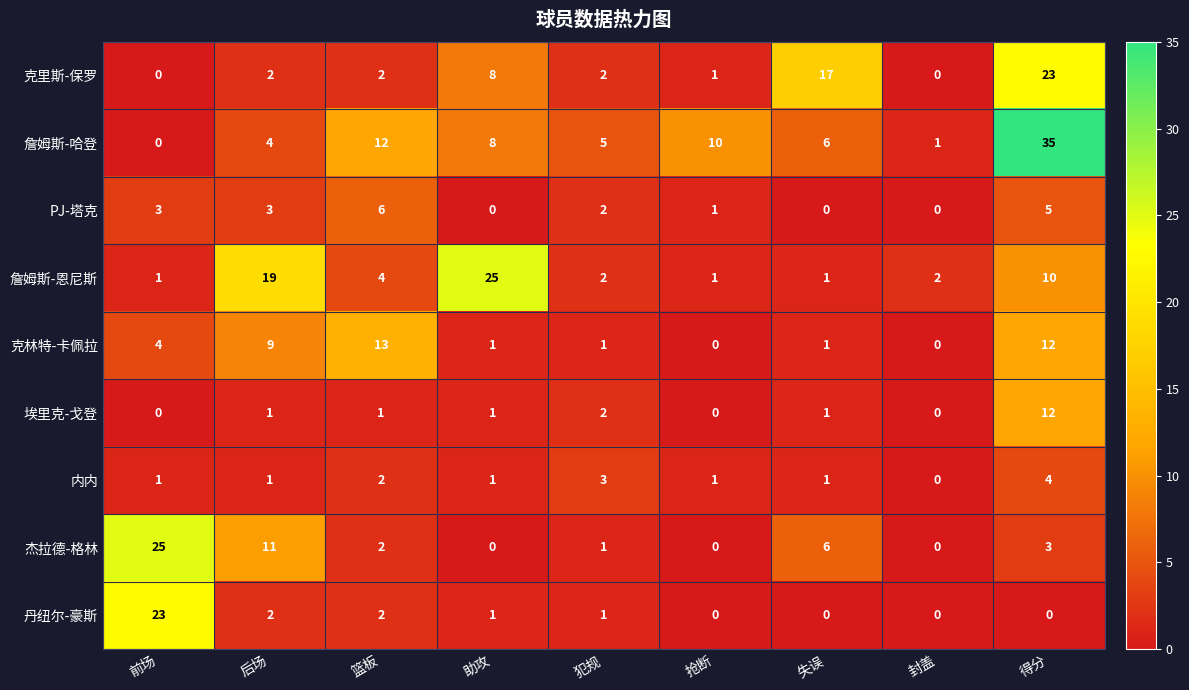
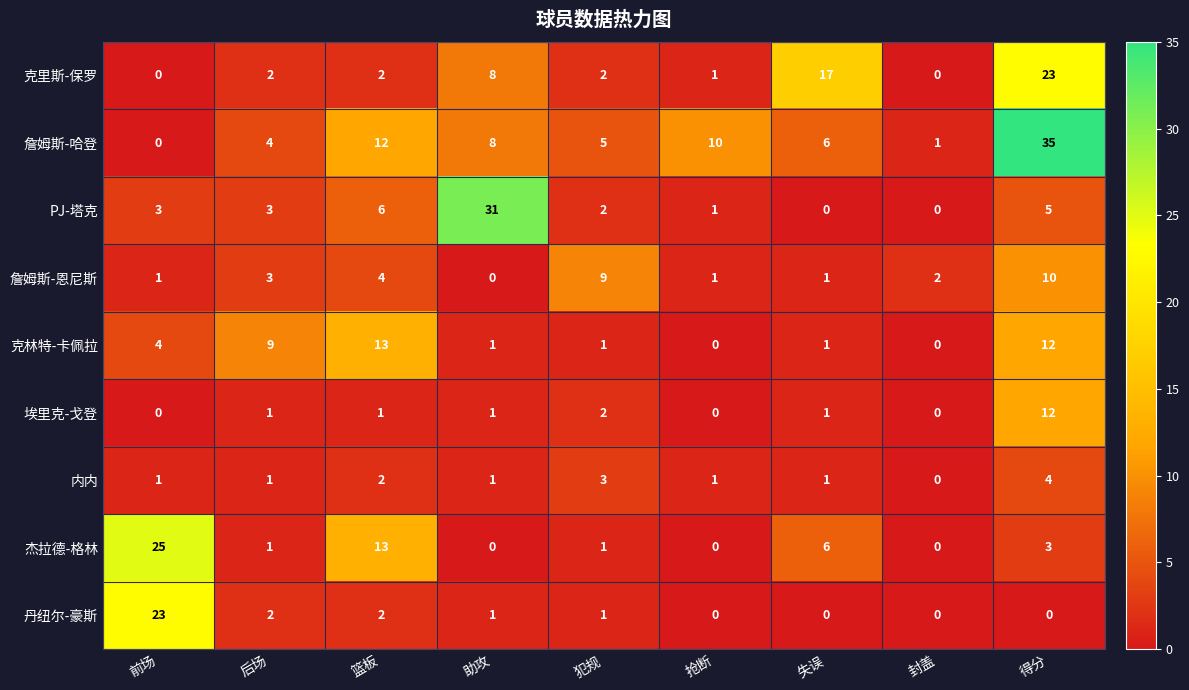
  {
    "克里斯-保罗": {
      "前场": 0,
      "后场": 2,
      "篮板": 2,
      "助攻": 8,
      "犯规": 2,
      "抢断": 1,
      "失误": 17,
      "封盖": 0,
      "得分": 23
    },
    "詹姆斯-哈登": {
      "前场": 0,
      "后场": 4,
      "篮板": 12,
      "助攻": 8,
      "犯规": 5,
      "抢断": 10,
      "失误": 6,
      "封盖": 1,
      "得分": 35
    },
    "PJ-塔克": {
      "前场": 3,
      "后场": 3,
      "篮板": 6,
-     "助攻": 0,
+     "助攻": 31,
      "犯规": 2,
      "抢断": 1,
      "失误": 0,
      "封盖": 0,
      "得分": 5
    },
    "詹姆斯-恩尼斯": {
      "前场": 1,
-     "后场": 19,
+     "后场": 3,
      "篮板": 4,
-     "助攻": 25,
-     "犯规": 2,
+     "助攻": 0,
+     "犯规": 9,
      "抢断": 1,
      "失误": 1,
      "封盖": 2,
      "得分": 10
    },
    "克林特-卡佩拉": {
      "前场": 4,
      "后场": 9,
      "篮板": 13,
      "助攻": 1,
      "犯规": 1,
      "抢断": 0,
      "失误": 1,
      "封盖": 0,
      "得分": 12
    },
    "埃里克-戈登": {
      "前场": 0,
      "后场": 1,
      "篮板": 1,
      "助攻": 1,
      "犯规": 2,
      "抢断": 0,
      "失误": 1,
      "封盖": 0,
      "得分": 12
    },
    "内内": {
      "前场": 1,
      "后场": 1,
      "篮板": 2,
      "助攻": 1,
      "犯规": 3,
      "抢断": 1,
      "失误": 1,
      "封盖": 0,
      "得分": 4
    },
    "杰拉德-格林": {
      "前场": 25,
-     "后场": 11,
-     "篮板": 2,
+     "后场": 1,
+     "篮板": 13,
      "助攻": 0,
      "犯规": 1,
      "抢断": 0,
      "失误": 6,
      "封盖": 0,
      "得分": 3
    },
    "丹纽尔-豪斯": {
      "前场": 23,
      "后场": 2,
      "篮板": 2,
      "助攻": 1,
      "犯规": 1,
      "抢断": 0,
      "失误": 0,
      "封盖": 0,
      "得分": 0
    }
  }
